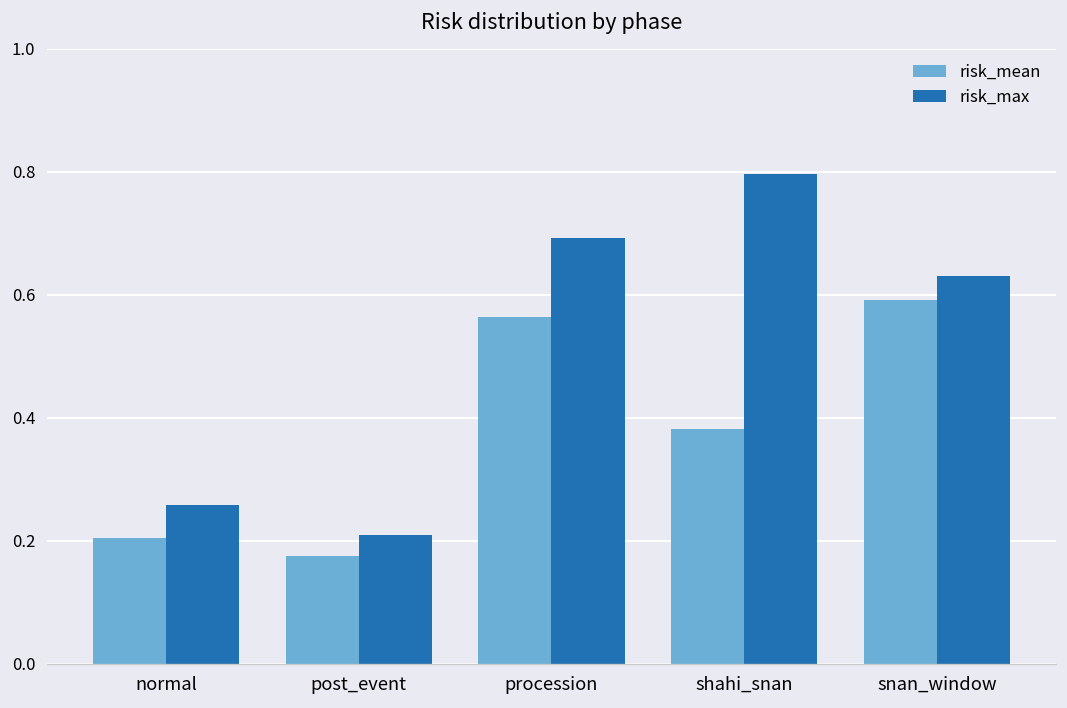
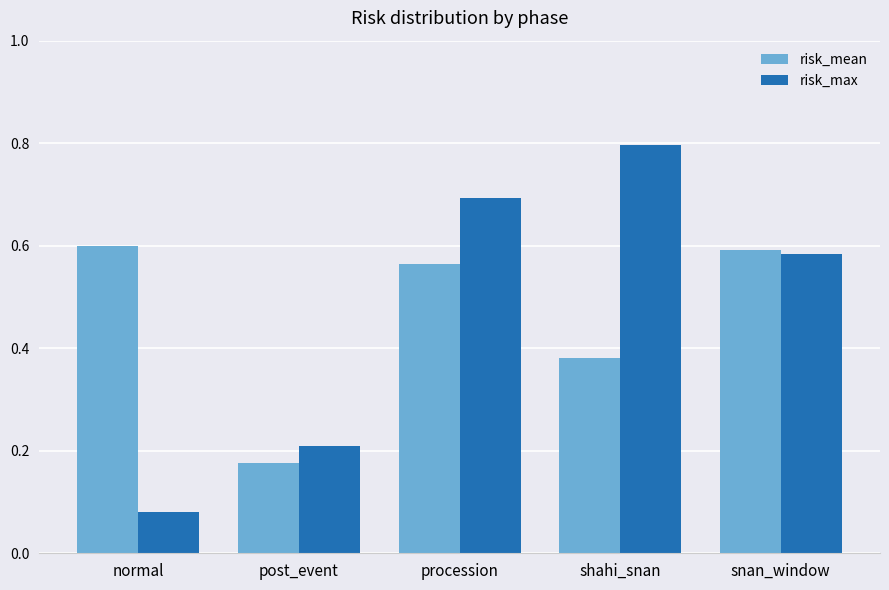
  {
    "risk_mean": {
-     "normal": 0.21,
+     "normal": 0.60,
      "post_event": 0.18,
      "procession": 0.56,
      "shahi_snan": 0.38,
      "snan_window": 0.59
    },
    "risk_max": {
-     "normal": 0.26,
+     "normal": 0.08,
      "post_event": 0.21,
      "procession": 0.69,
      "shahi_snan": 0.80,
-     "snan_window": 0.63
+     "snan_window": 0.58
    }
  }
